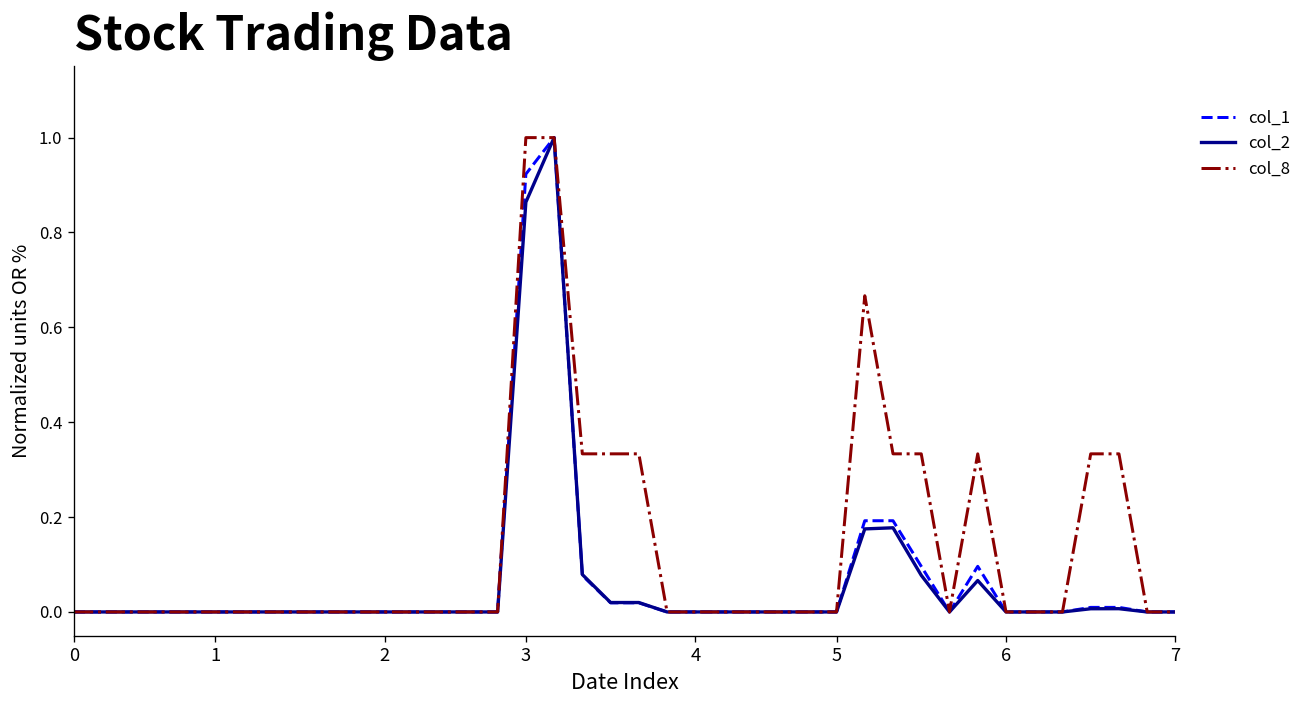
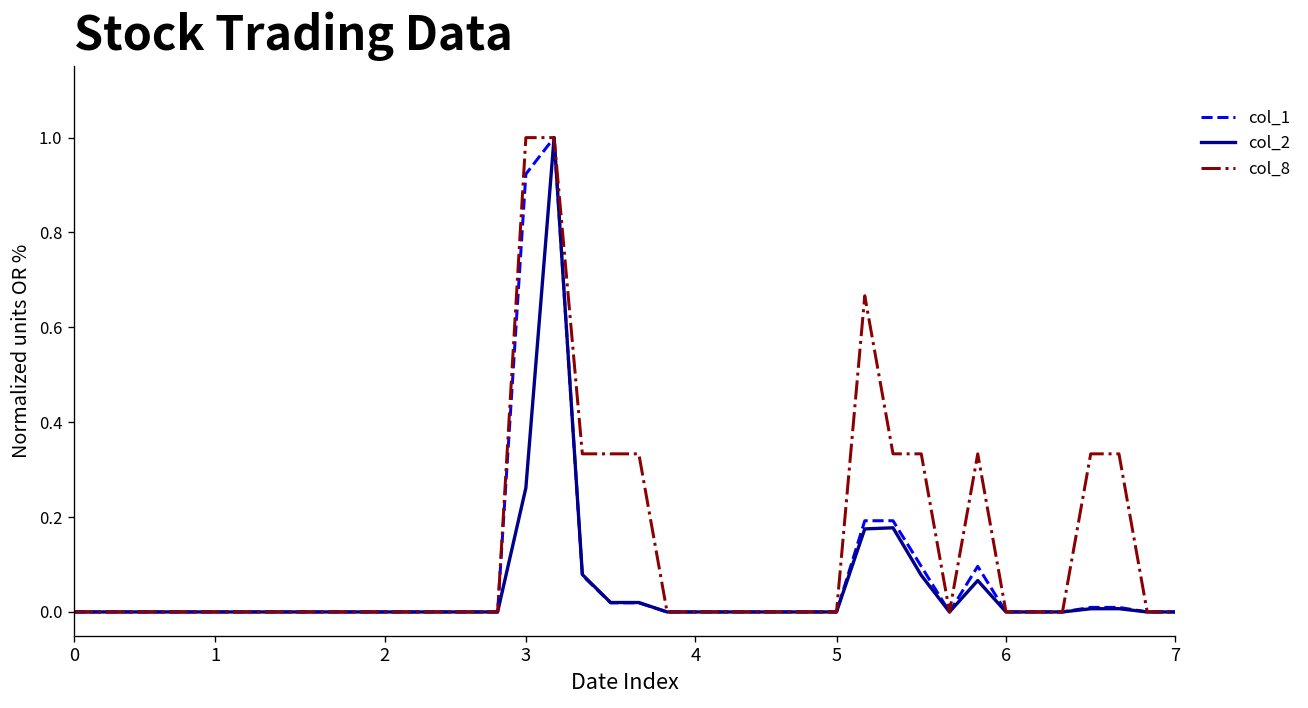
  {
    "col_1": {
      "3": 0.92
    },
    "col_2": {
-     "3": 0.86
+     "3": 0.26
    },
    "col_8": {
      "3": 1.00
    }
  }
